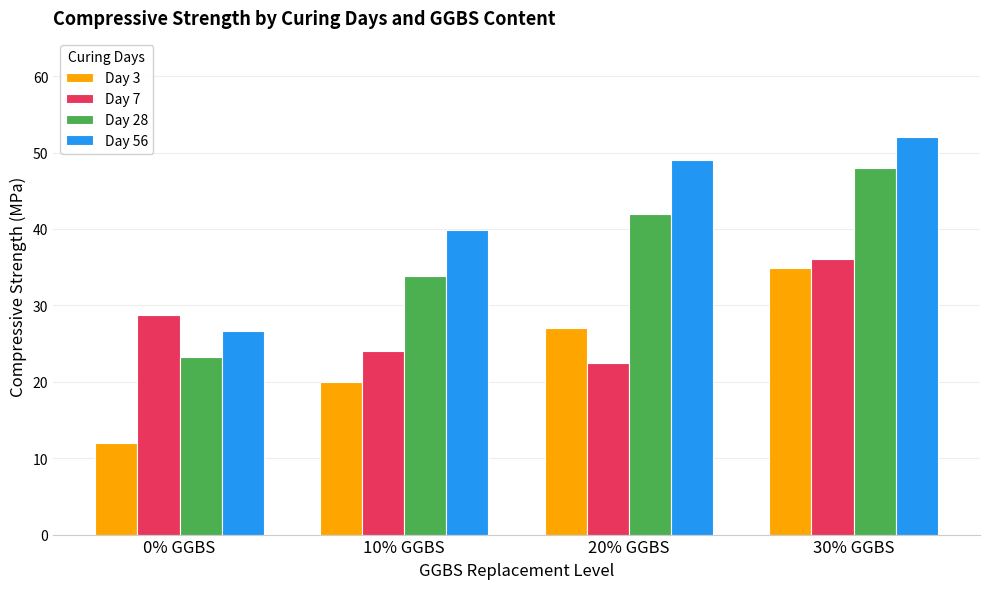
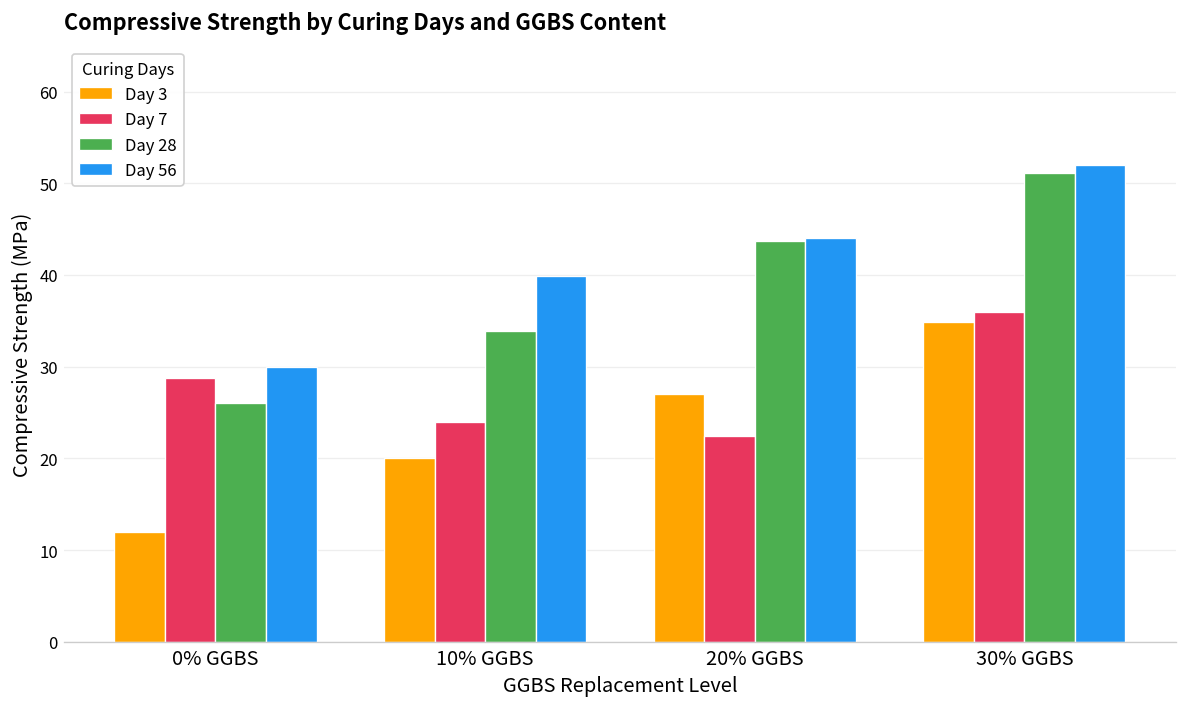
  {
    "Day 3": {
      "0% GGBS": 12,
      "10% GGBS": 20,
      "20% GGBS": 27,
      "30% GGBS": 35
    },
    "Day 7": {
      "0% GGBS": 29,
      "10% GGBS": 24,
      "20% GGBS": 22,
      "30% GGBS": 36
    },
    "Day 28": {
-     "0% GGBS": 23,
+     "0% GGBS": 26,
      "10% GGBS": 34,
-     "20% GGBS": 42,
-     "30% GGBS": 48
+     "20% GGBS": 44,
+     "30% GGBS": 51
    },
    "Day 56": {
-     "0% GGBS": 27,
+     "0% GGBS": 30,
      "10% GGBS": 40,
-     "20% GGBS": 49,
+     "20% GGBS": 44,
      "30% GGBS": 52
    }
  }
